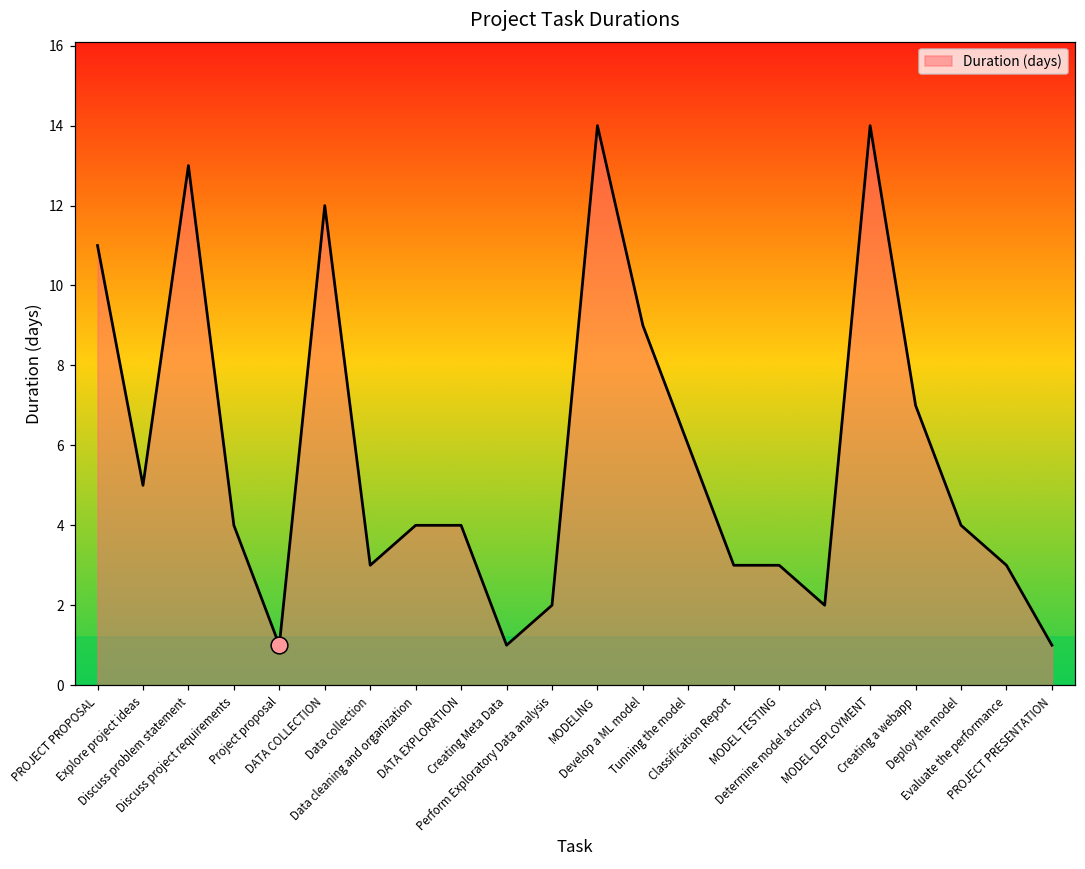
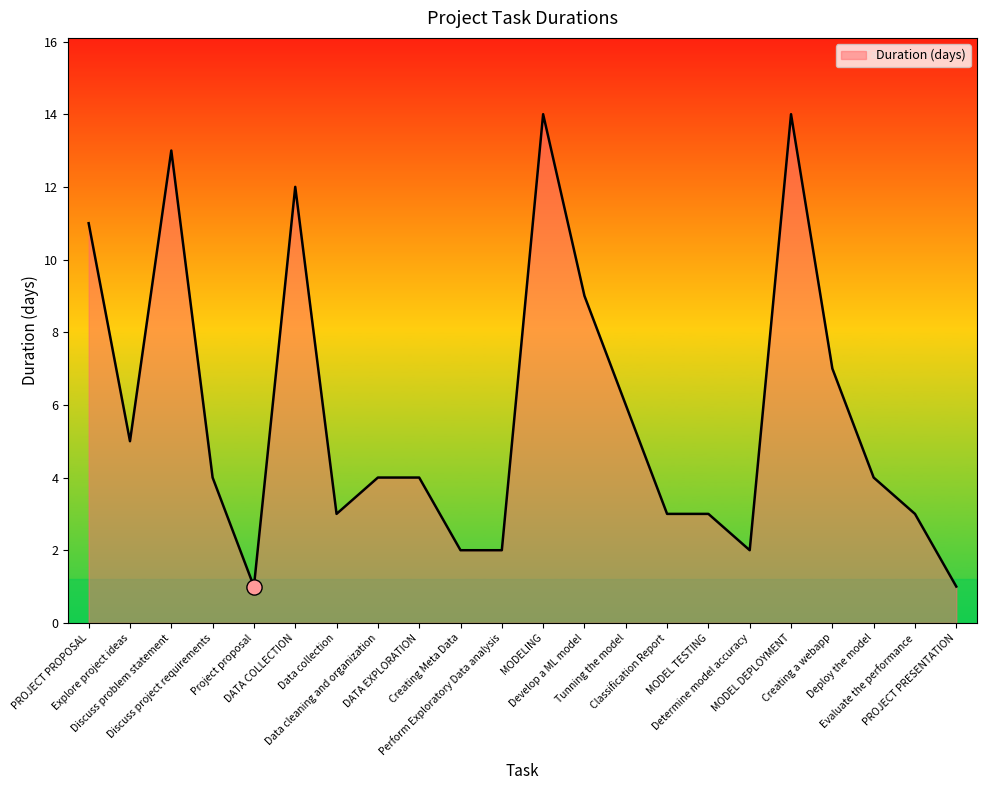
  {
    "Duration (days)": {
      "PROJECT PROPOSAL": 11,
      "Explore project ideas": 5,
      "Discuss problem statement": 13,
      "Discuss project requirements": 4,
      "DATA COLLECTION": 12,
      "Data collection": 3,
      "Data cleaning and organization": 4,
      "DATA EXPLORATION": 4,
-     "Creating Meta Data": 1,
+     "Creating Meta Data": 2,
      "Perform Exploratory Data analysis": 2,
      "MODELING": 14,
      "Develop a ML model": 9,
      "Tunning the model": 6,
      "Classification Report": 3,
      "MODEL TESTING": 3,
      "Determine model accuracy": 2,
      "MODEL DEPLOYMENT": 14,
      "Creating a webapp": 7,
      "Deploy the model": 4,
      "Evaluate the performance": 3,
      "PROJECT PRESENTATION": 1
    }
  }
